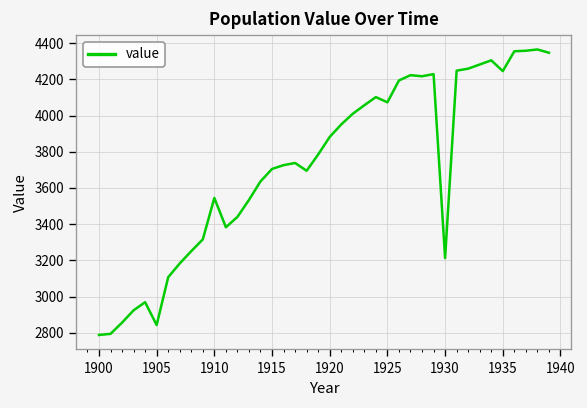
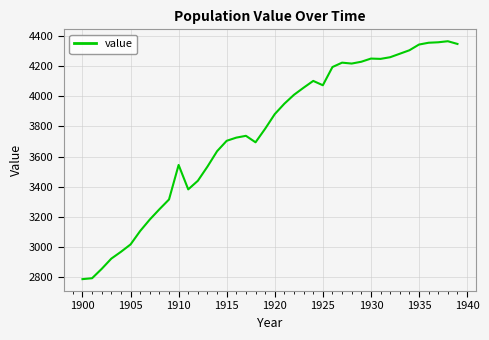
  {
    "1900": 2790,
-   "1905": 2840,
+   "1905": 3020,
    "1910": 3540,
    "1915": 3710,
    "1920": 3880,
    "1925": 4070,
-   "1930": 3210,
-   "1935": 4250
+   "1930": 4250,
+   "1935": 4340
  }
